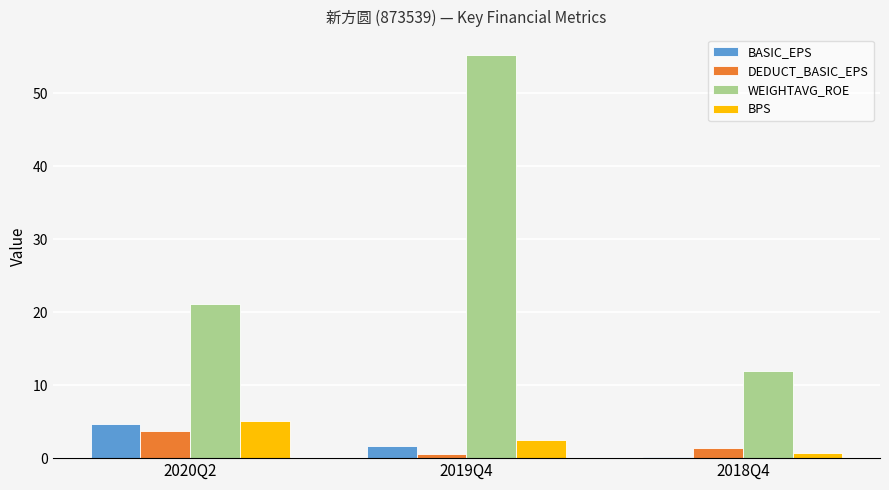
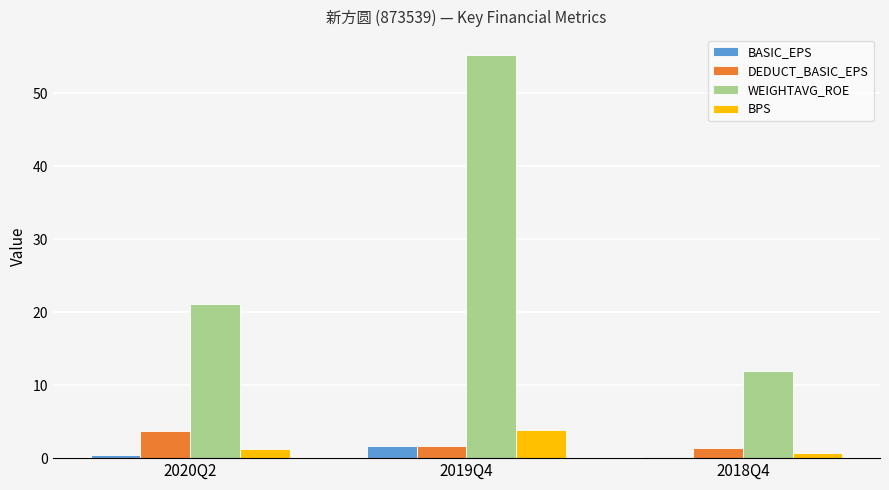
  {
    "BASIC_EPS": {
-     "2020Q2": 5,
+     "2020Q2": 0,
      "2019Q4": 2
    },
    "DEDUCT_BASIC_EPS": {
      "2020Q2": 4,
-     "2019Q4": 1,
+     "2019Q4": 2,
      "2018Q4": 1
    },
    "WEIGHTAVG_ROE": {
      "2020Q2": 21,
      "2019Q4": 55,
      "2018Q4": 12
    },
    "BPS": {
-     "2020Q2": 5,
-     "2019Q4": 3,
+     "2020Q2": 1,
+     "2019Q4": 4,
      "2018Q4": 1
    }
  }
